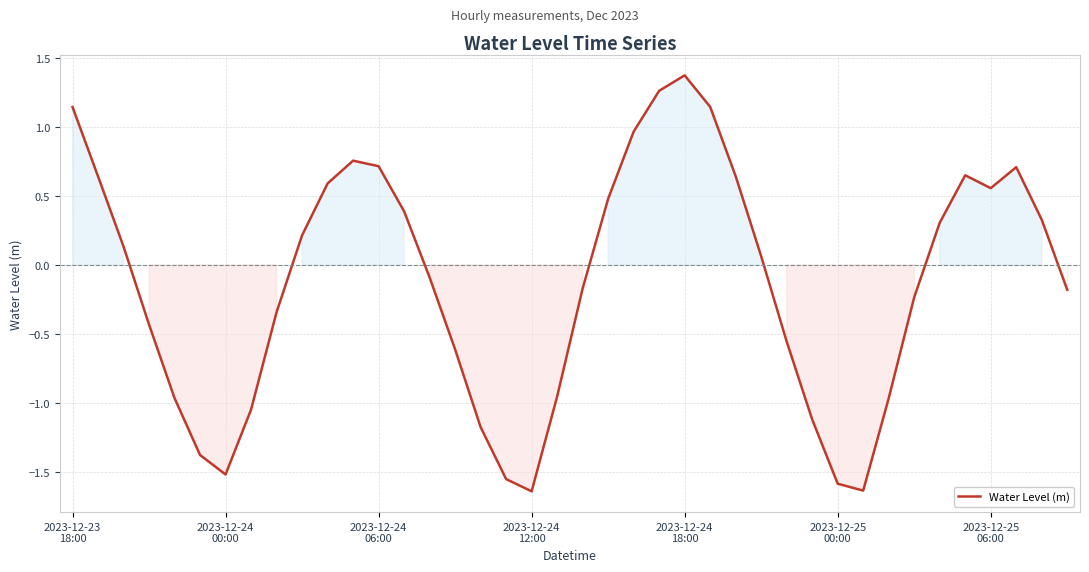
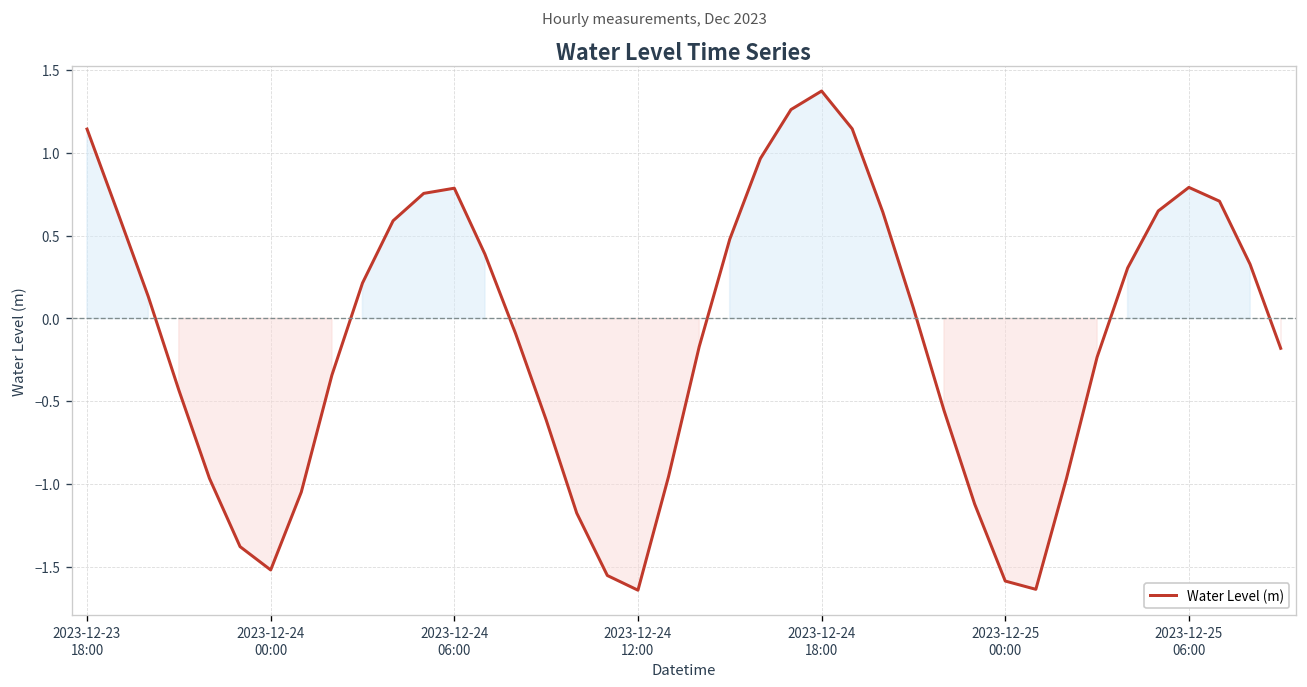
  {
    "2023-12-23 18:00": 1.14,
    "2023-12-24 00:00": -1.52,
-   "2023-12-24 06:00": 0.72,
+   "2023-12-24 06:00": 0.79,
    "2023-12-24 12:00": -1.64,
    "2023-12-24 18:00": 1.37,
    "2023-12-25 00:00": -1.59,
-   "2023-12-25 06:00": 0.56
+   "2023-12-25 06:00": 0.79
  }
